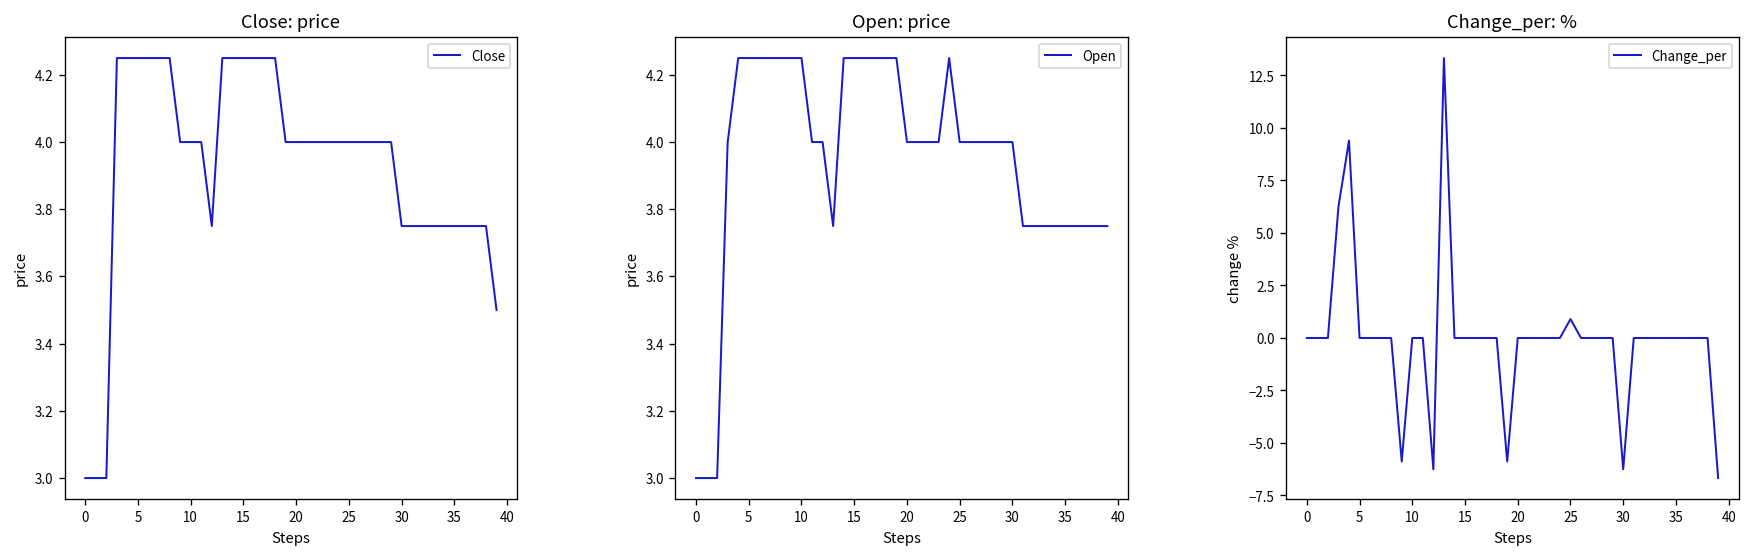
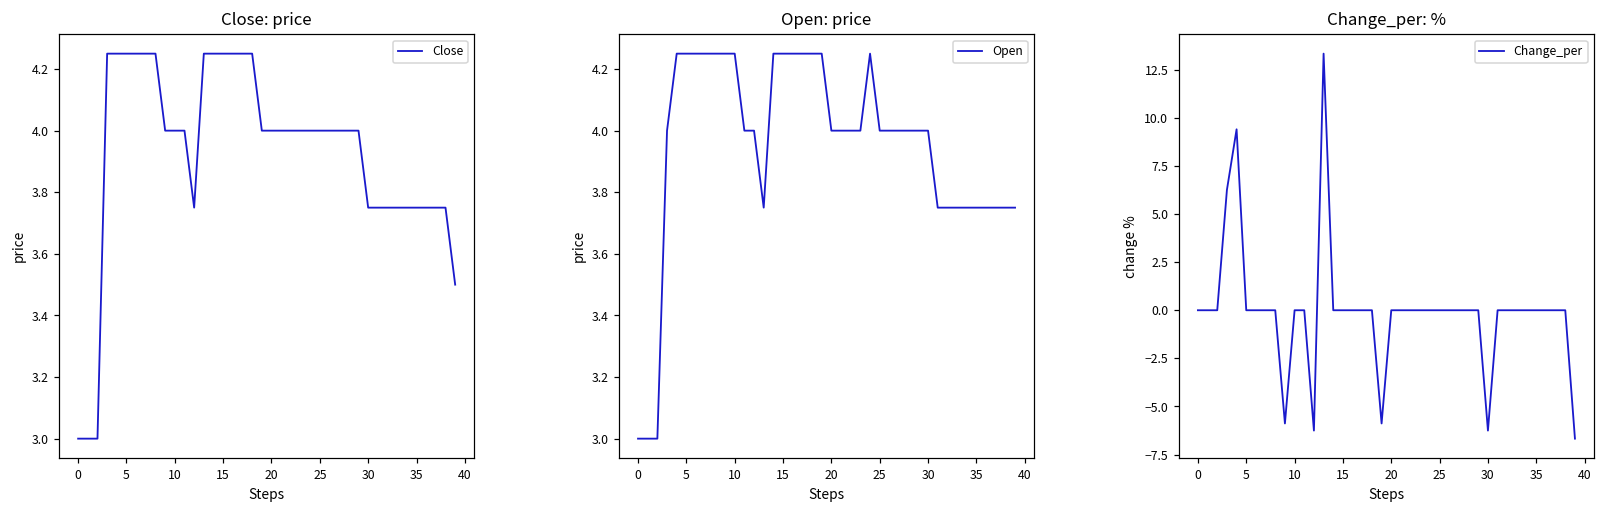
  {
    "Close: price": {
      "0": 3.00,
      "5": 4.25,
      "10": 4.00,
      "15": 4.25,
      "20": 4.00,
      "25": 4.00,
      "30": 3.75,
      "35": 3.75
    },
    "Open: price": {
      "0": 3.00,
      "5": 4.25,
      "10": 4.25,
      "15": 4.25,
      "20": 4.00,
      "25": 4.00,
      "30": 4.00,
      "35": 3.75
    },
    "Change_per: %": {
      "0": 0.0,
      "5": 0.0,
      "10": 0.0,
      "15": 0.0,
      "20": 0.0,
-     "25": 0.9,
+     "25": 0.0,
      "30": -6.3,
      "35": 0.0
    }
  }
